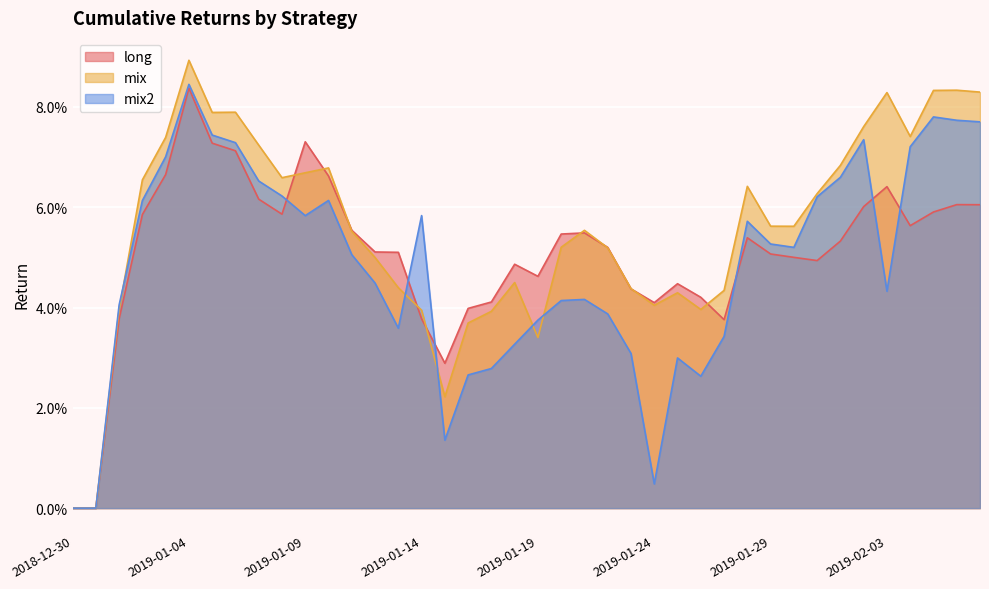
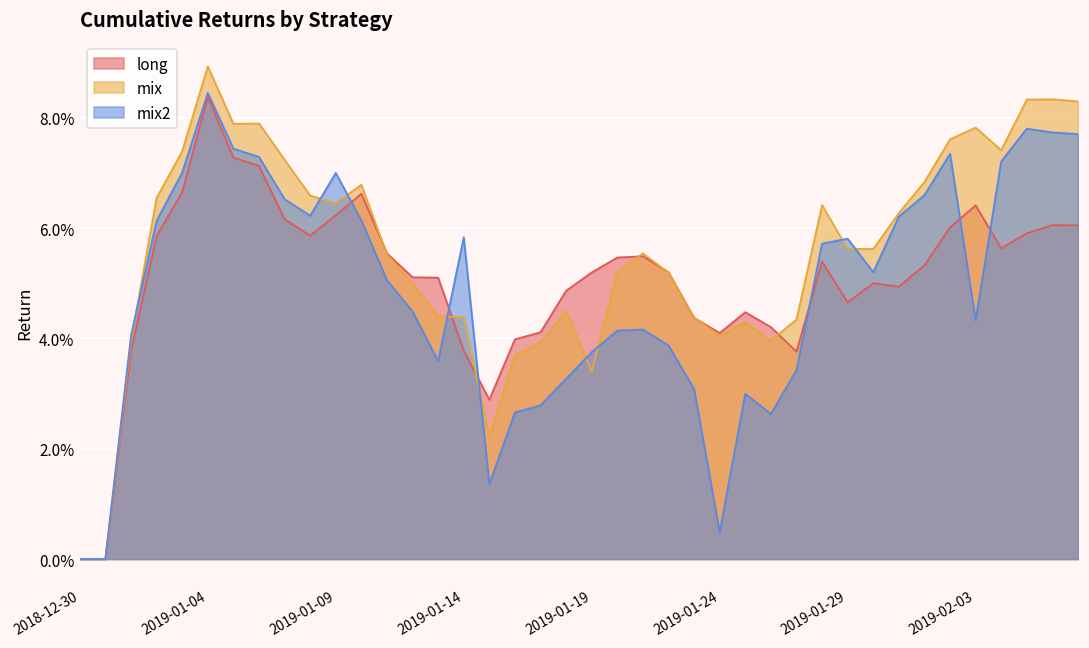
  {
    "long": {
      "2019-01-04": "8.4%",
-     "2019-01-09": "7.3%",
+     "2019-01-09": "6.2%",
      "2019-01-14": "3.8%",
-     "2019-01-19": "4.6%",
+     "2019-01-19": "5.2%",
      "2019-01-24": "4.1%",
-     "2019-01-29": "5.1%",
+     "2019-01-29": "4.7%",
      "2019-02-03": "6.4%"
    },
    "mix": {
      "2019-01-04": "8.9%",
-     "2019-01-09": "6.7%",
-     "2019-01-14": "3.9%",
+     "2019-01-09": "6.5%",
+     "2019-01-14": "4.4%",
      "2019-01-19": "3.4%",
      "2019-01-24": "4.0%",
      "2019-01-29": "5.6%",
-     "2019-02-03": "8.3%"
+     "2019-02-03": "7.8%"
    },
    "mix2": {
      "2019-01-04": "8.5%",
-     "2019-01-09": "5.8%",
+     "2019-01-09": "7.0%",
      "2019-01-14": "5.8%",
      "2019-01-19": "3.7%",
      "2019-01-24": "0.5%",
-     "2019-01-29": "5.3%",
+     "2019-01-29": "5.8%",
      "2019-02-03": "4.3%"
    }
  }
